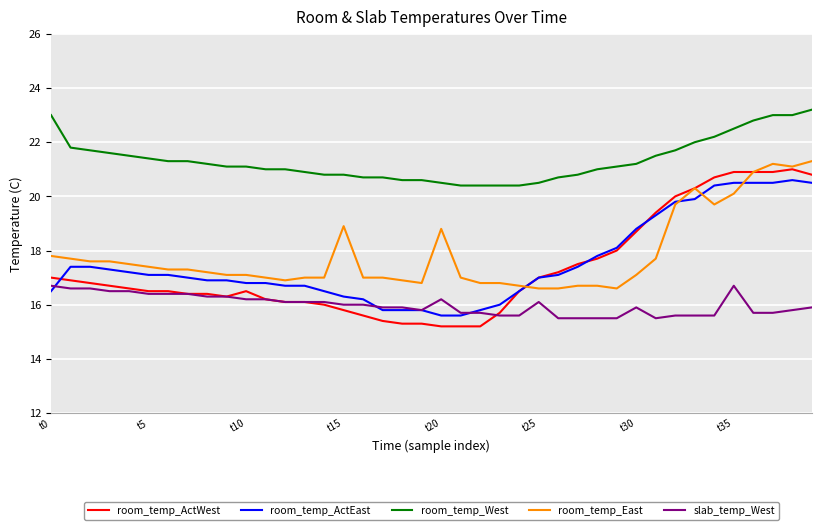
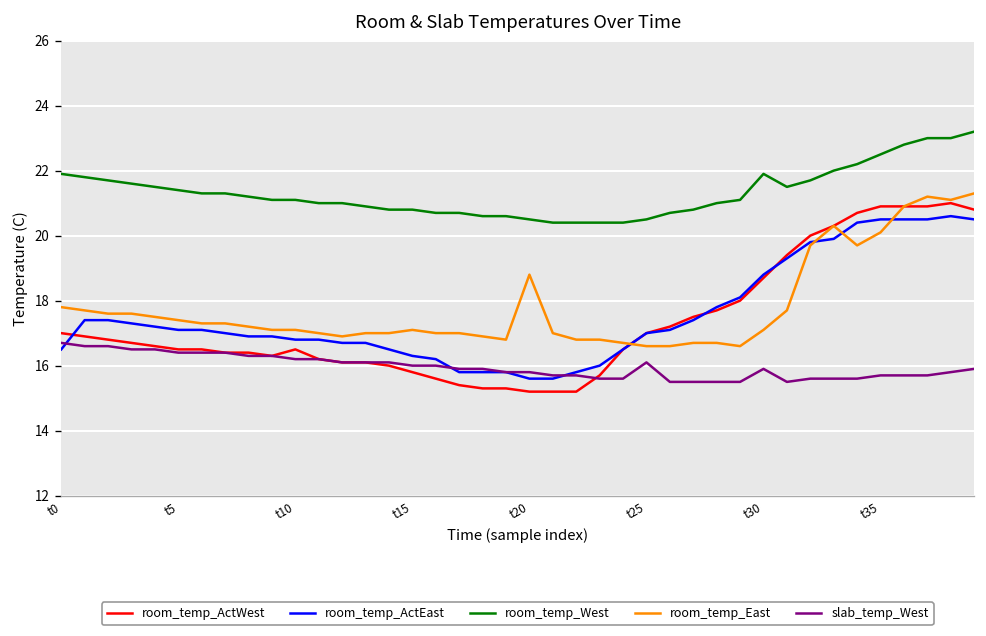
  {
    "room_temp_ActWest": {
      "t0": 17.0,
      "t5": 16.5,
      "t10": 16.5,
      "t15": 15.8,
      "t20": 15.2,
      "t30": 18.7,
      "t35": 20.9
    },
    "room_temp_ActEast": {
      "t0": 16.5,
      "t5": 17.1,
      "t10": 16.8,
      "t15": 16.3,
      "t20": 15.6,
      "t30": 18.8,
      "t35": 20.5
    },
    "room_temp_West": {
-     "t0": 23.0,
+     "t0": 21.9,
      "t5": 21.4,
      "t10": 21.1,
      "t15": 20.8,
      "t20": 20.5,
      "t25": 20.5,
-     "t30": 21.2,
+     "t30": 21.9,
      "t35": 22.5
    },
    "room_temp_East": {
      "t0": 17.8,
      "t5": 17.4,
      "t10": 17.1,
-     "t15": 18.9,
+     "t15": 17.1,
      "t20": 18.8,
      "t25": 16.6,
      "t30": 17.1,
      "t35": 20.1
    },
    "slab_temp_West": {
      "t0": 16.7,
      "t5": 16.4,
      "t10": 16.2,
      "t15": 16.0,
-     "t20": 16.2,
+     "t20": 15.8,
      "t25": 16.1,
      "t30": 15.9,
-     "t35": 16.7
+     "t35": 15.7
    }
  }
